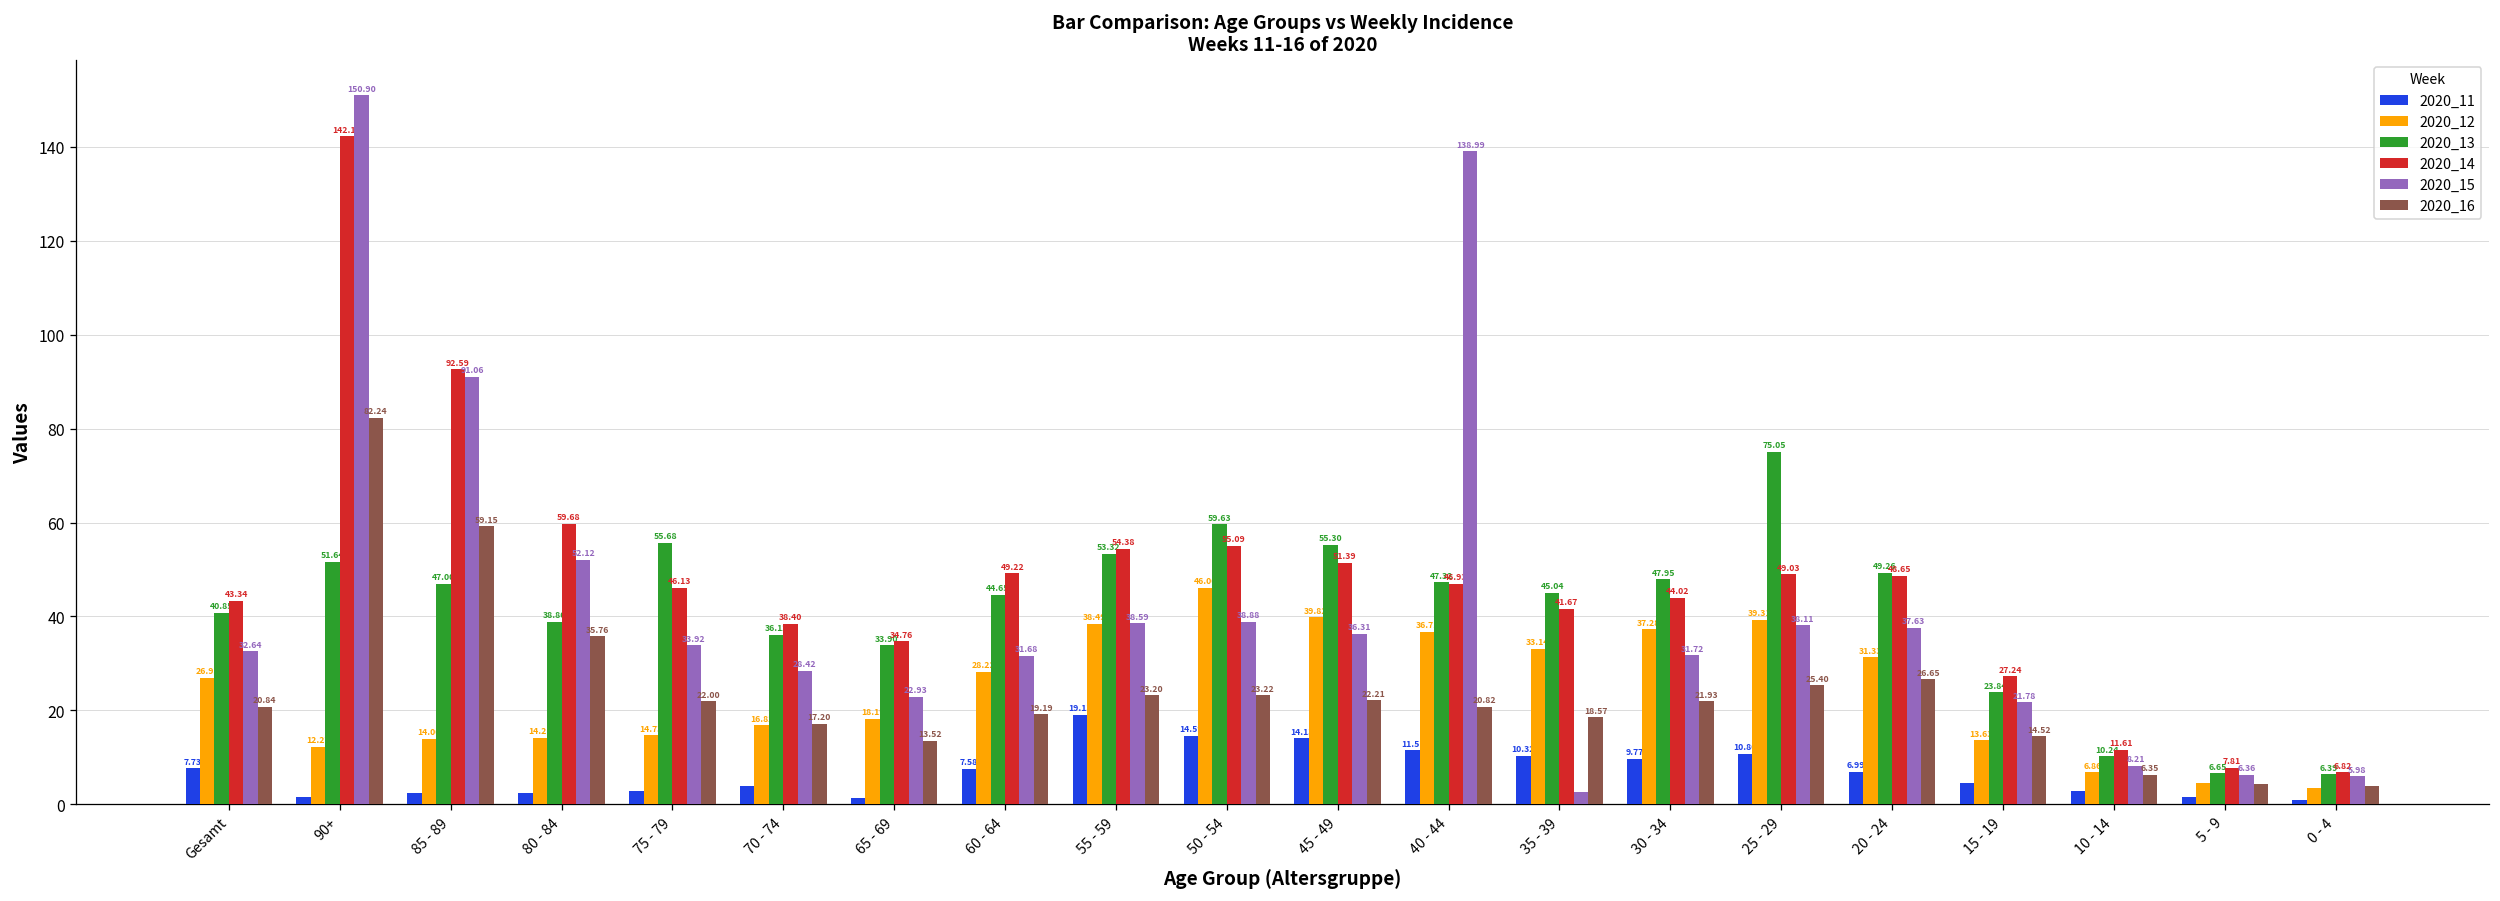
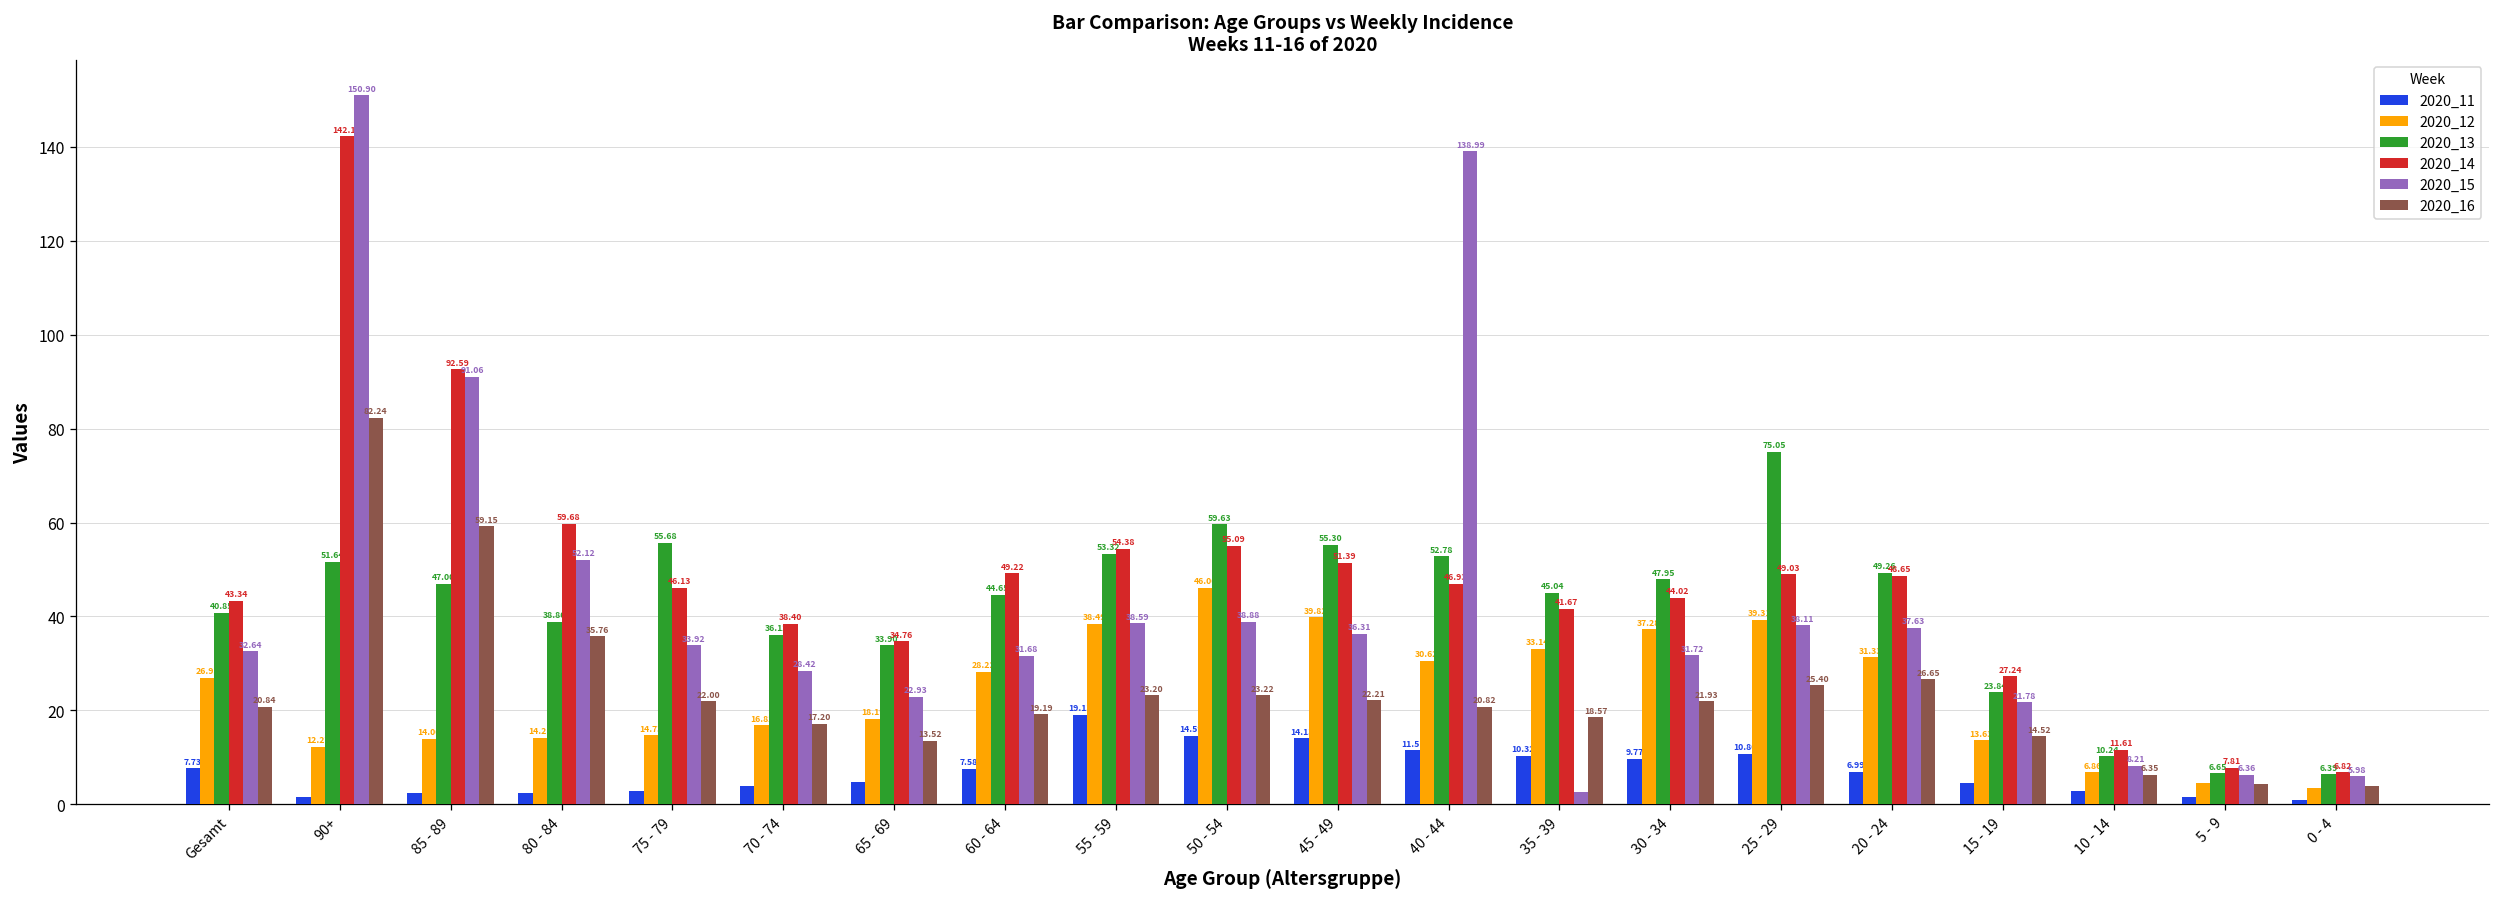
  {
    "2020_11": {
      "90+": 2,
      "85 - 89": 2,
      "80 - 84": 3,
      "75 - 79": 3,
      "70 - 74": 4,
-     "65 - 69": 1,
+     "65 - 69": 5,
      "15 - 19": 5,
      "10 - 14": 3,
      "5 - 9": 2,
      "0 - 4": 1
    },
    "2020_12": {
      "Gesamt": 26.93,
      "90+": 12.27,
      "85 - 89": 14.00,
      "80 - 84": 14.21,
      "75 - 79": 14.73,
      "70 - 74": 16.82,
      "65 - 69": 18.19,
      "60 - 64": 28.22,
      "55 - 59": 38.49,
      "50 - 54": 46.06,
      "45 - 49": 39.82,
-     "40 - 44": 36.71,
+     "40 - 44": 30.62,
      "35 - 39": 33.14,
      "30 - 34": 37.28,
      "25 - 29": 39.31,
      "20 - 24": 31.33,
      "15 - 19": 13.63,
      "10 - 14": 6.86
    },
    "2020_13": {
      "Gesamt": 40.85,
      "90+": 51.64,
      "85 - 89": 47.00,
      "80 - 84": 38.86,
      "75 - 79": 55.68,
      "70 - 74": 36.12,
      "60 - 64": 44.65,
      "50 - 54": 59.63,
      "45 - 49": 55.30,
-     "40 - 44": 47.32,
+     "40 - 44": 52.78,
      "35 - 39": 45.04,
      "30 - 34": 47.95,
      "25 - 29": 75.05,
      "15 - 19": 23.84,
      "10 - 14": 10.24,
      "5 - 9": 6.65
    },
    "2020_14": {
      "Gesamt": 43.34,
      "90+": 142.15,
      "85 - 89": 92.59,
      "80 - 84": 59.68,
      "75 - 79": 46.13,
      "70 - 74": 38.40,
      "60 - 64": 49.22,
      "50 - 54": 55.09,
      "45 - 49": 51.39,
      "40 - 44": 46.93,
      "35 - 39": 41.67,
      "30 - 34": 44.02,
      "25 - 29": 49.03,
      "15 - 19": 27.24,
      "10 - 14": 11.61,
      "5 - 9": 7.81
    },
    "2020_15": {
      "Gesamt": 32.64,
      "90+": 150.90,
      "85 - 89": 91.06,
      "80 - 84": 52.12,
      "75 - 79": 33.92,
      "70 - 74": 28.42,
      "65 - 69": 22.93,
      "60 - 64": 31.68,
      "55 - 59": 38.59,
      "50 - 54": 38.88,
      "45 - 49": 36.31,
      "40 - 44": 138.99,
      "30 - 34": 31.72,
      "25 - 29": 38.11,
      "20 - 24": 37.63,
      "15 - 19": 21.78,
      "10 - 14": 8.21,
      "5 - 9": 6.36,
      "0 - 4": 5.98
    },
    "2020_16": {
      "Gesamt": 20.84,
      "90+": 82.24,
      "85 - 89": 59.15,
      "80 - 84": 35.76,
      "75 - 79": 22.00,
      "70 - 74": 17.20,
      "65 - 69": 13.52,
      "60 - 64": 19.19,
      "55 - 59": 23.20,
      "50 - 54": 23.22,
      "45 - 49": 22.21,
      "40 - 44": 20.82,
      "35 - 39": 18.57,
      "30 - 34": 21.93,
      "25 - 29": 25.40,
      "20 - 24": 26.65,
      "15 - 19": 14.52,
      "10 - 14": 6.35
    }
  }
